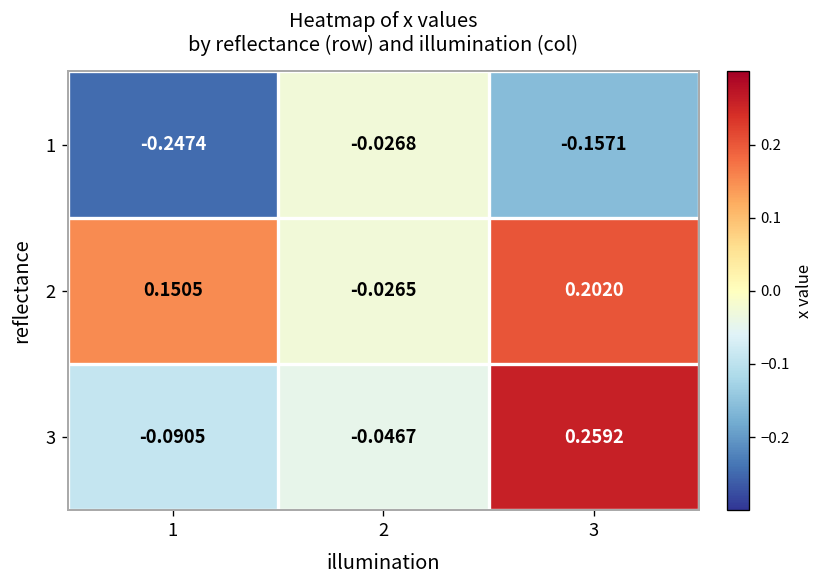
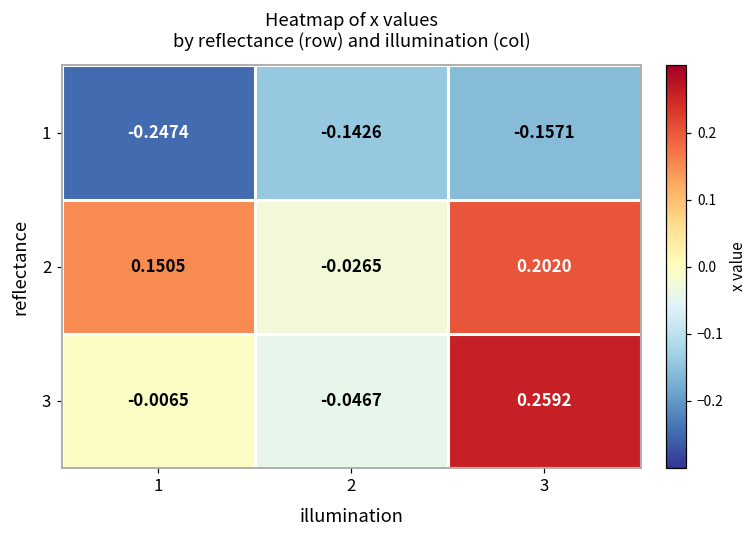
  {
    "1": {
      "1": -0.2474,
-     "2": -0.0268,
+     "2": -0.1426,
      "3": -0.1571
    },
    "2": {
      "1": 0.1505,
      "2": -0.0265,
      "3": 0.2020
    },
    "3": {
-     "1": -0.0905,
+     "1": -0.0065,
      "2": -0.0467,
      "3": 0.2592
    }
  }
